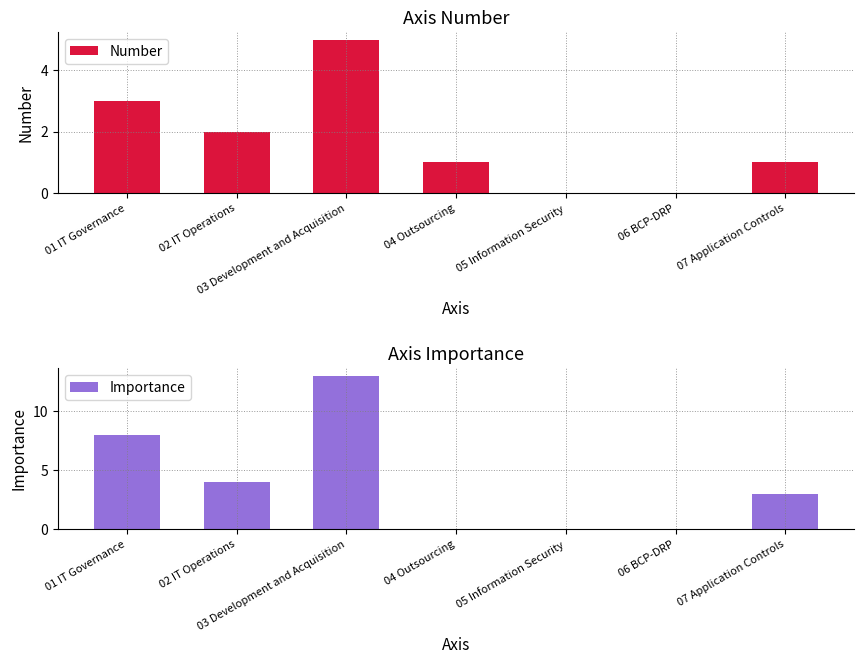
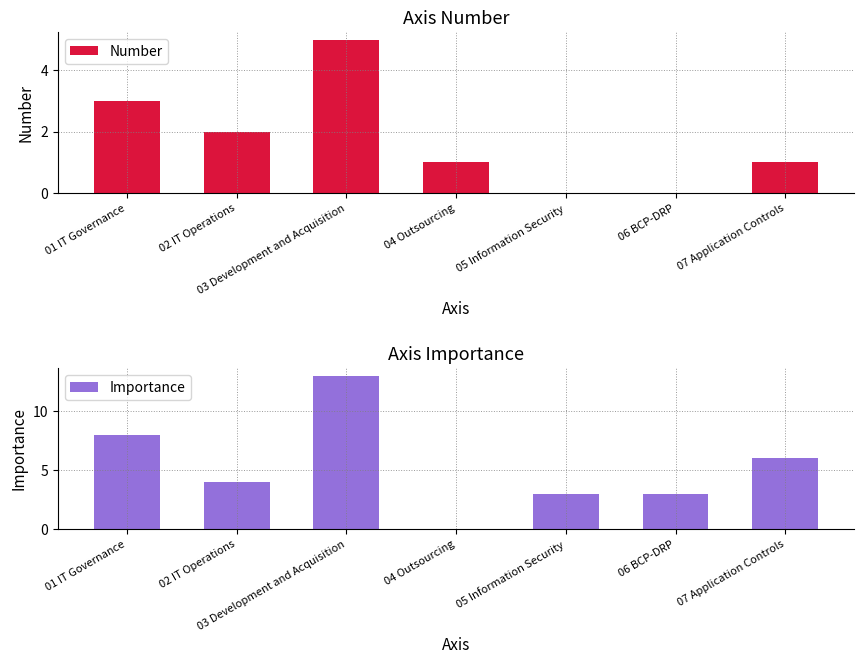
  {
    "Axis Number": {
      "01 IT Governance": 3.0,
      "02 IT Operations": 2.0,
      "03 Development and Acquisition": 5.0,
      "04 Outsourcing": 1.0,
      "05 Information Security": 0.0,
      "06 BCP-DRP": 0.0,
      "07 Application Controls": 1.0
    },
    "Axis Importance": {
      "01 IT Governance": 8,
      "02 IT Operations": 4,
      "03 Development and Acquisition": 13,
      "04 Outsourcing": 0,
-     "05 Information Security": 0,
-     "06 BCP-DRP": 0,
-     "07 Application Controls": 3
+     "05 Information Security": 3,
+     "06 BCP-DRP": 3,
+     "07 Application Controls": 6
    }
  }
